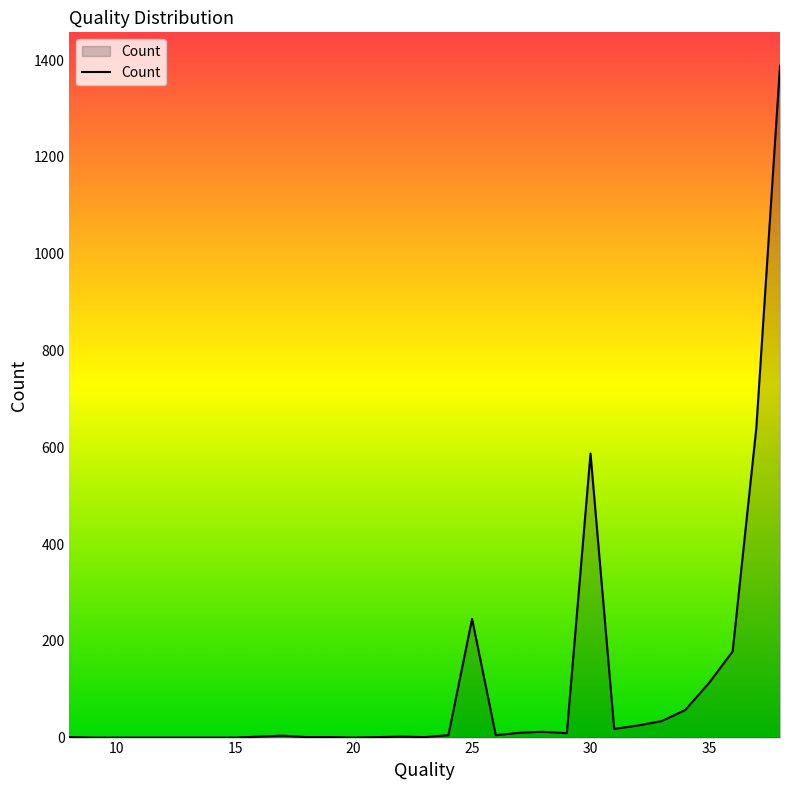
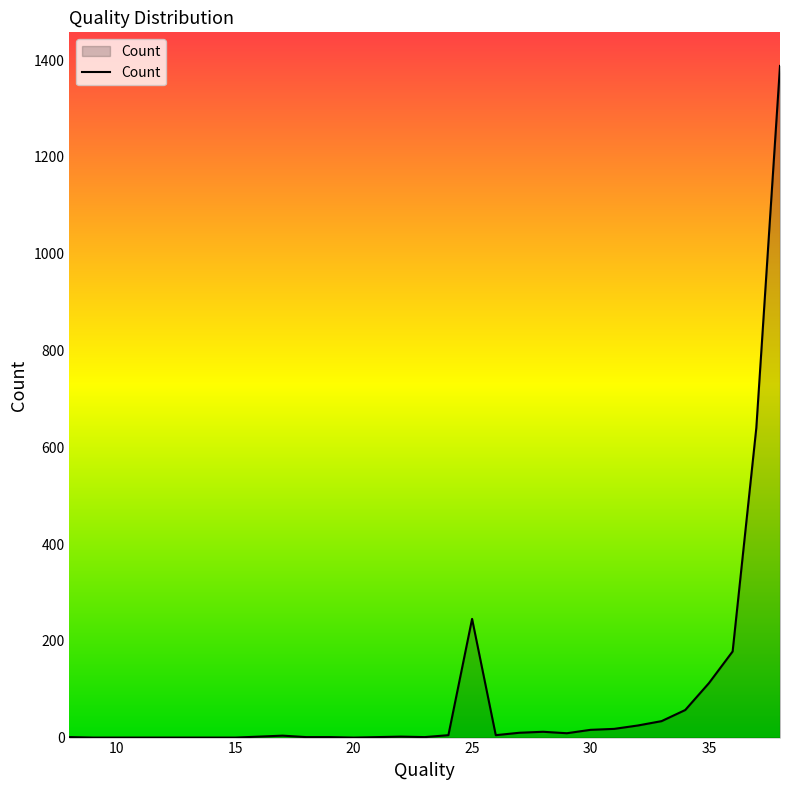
  {
    "10": 0,
    "15": 0,
    "20": 0,
    "25": 250,
-   "30": 590,
+   "30": 20,
    "35": 110
  }
